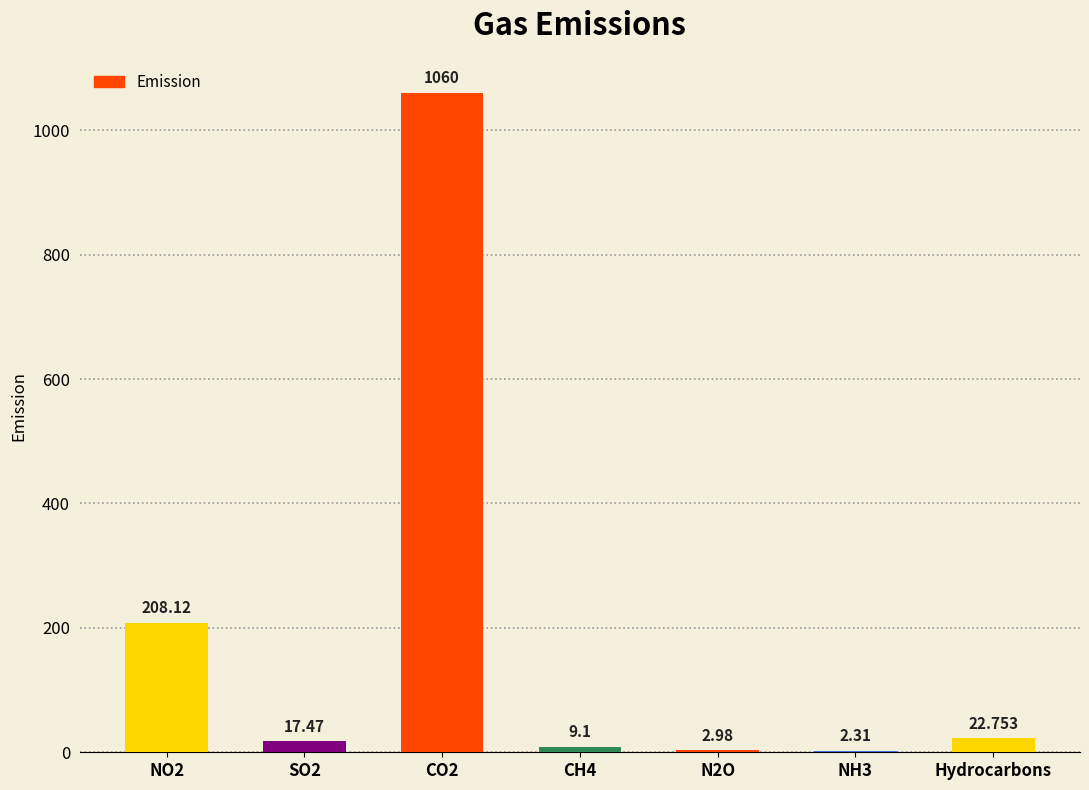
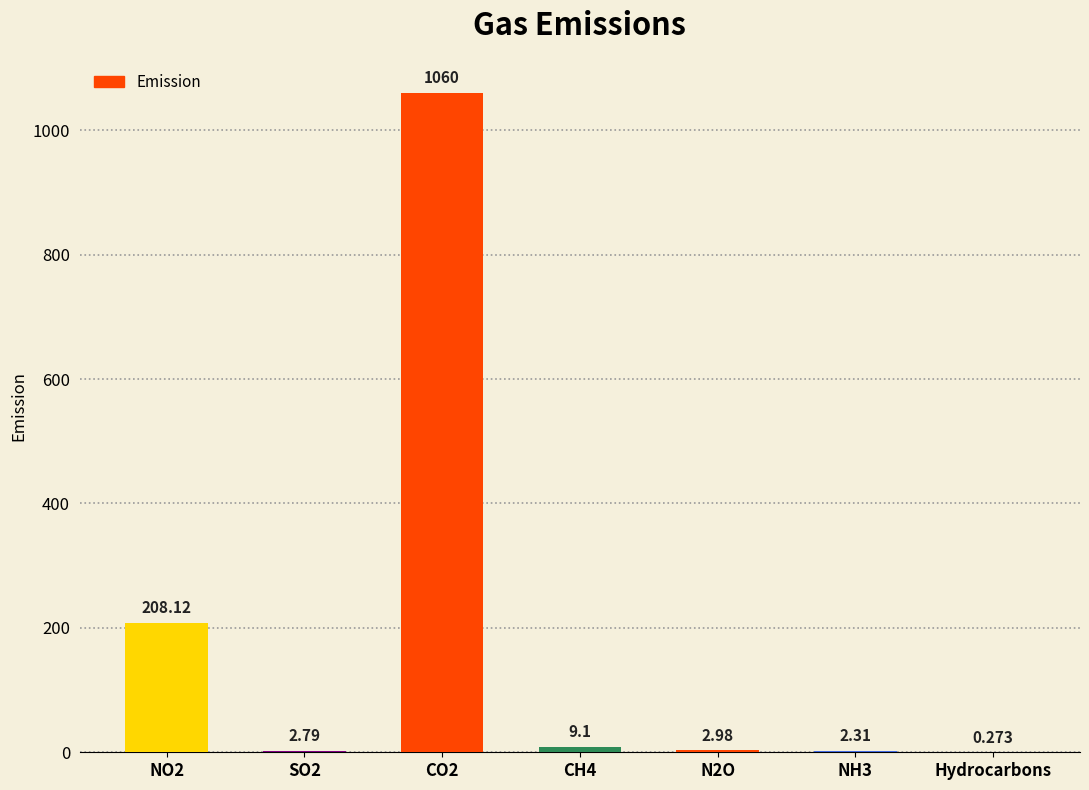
  {
    "NO2": 208.12,
-   "SO2": 17.47,
+   "SO2": 2.79,
    "CO2": 1060,
    "CH4": 9.1,
    "N2O": 2.98,
    "NH3": 2.31,
-   "Hydrocarbons": 22.753
+   "Hydrocarbons": 0.273
  }
